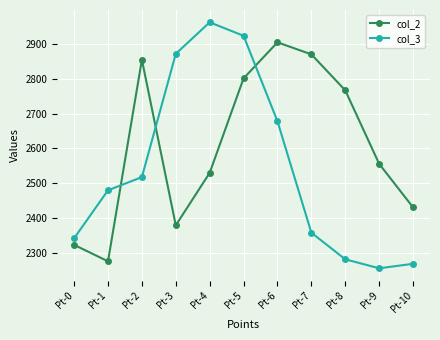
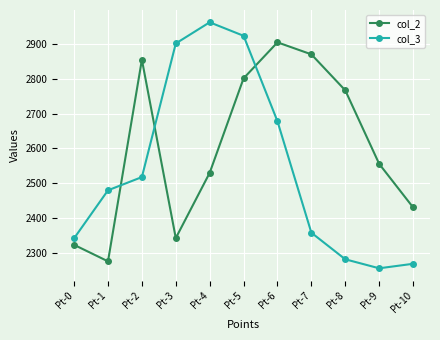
  {
    "col_2": {
      "Pt-0": 2320,
      "Pt-1": 2270,
      "Pt-2": 2850,
-     "Pt-3": 2380,
+     "Pt-3": 2340,
      "Pt-4": 2530,
      "Pt-5": 2800,
      "Pt-6": 2900,
      "Pt-7": 2870,
      "Pt-8": 2770,
      "Pt-9": 2560,
      "Pt-10": 2430
    },
    "col_3": {
      "Pt-0": 2340,
      "Pt-1": 2480,
      "Pt-2": 2520,
-     "Pt-3": 2870,
+     "Pt-3": 2900,
      "Pt-4": 2960,
      "Pt-5": 2920,
      "Pt-6": 2680,
      "Pt-7": 2360,
      "Pt-8": 2280,
      "Pt-9": 2250,
      "Pt-10": 2270
    }
  }
